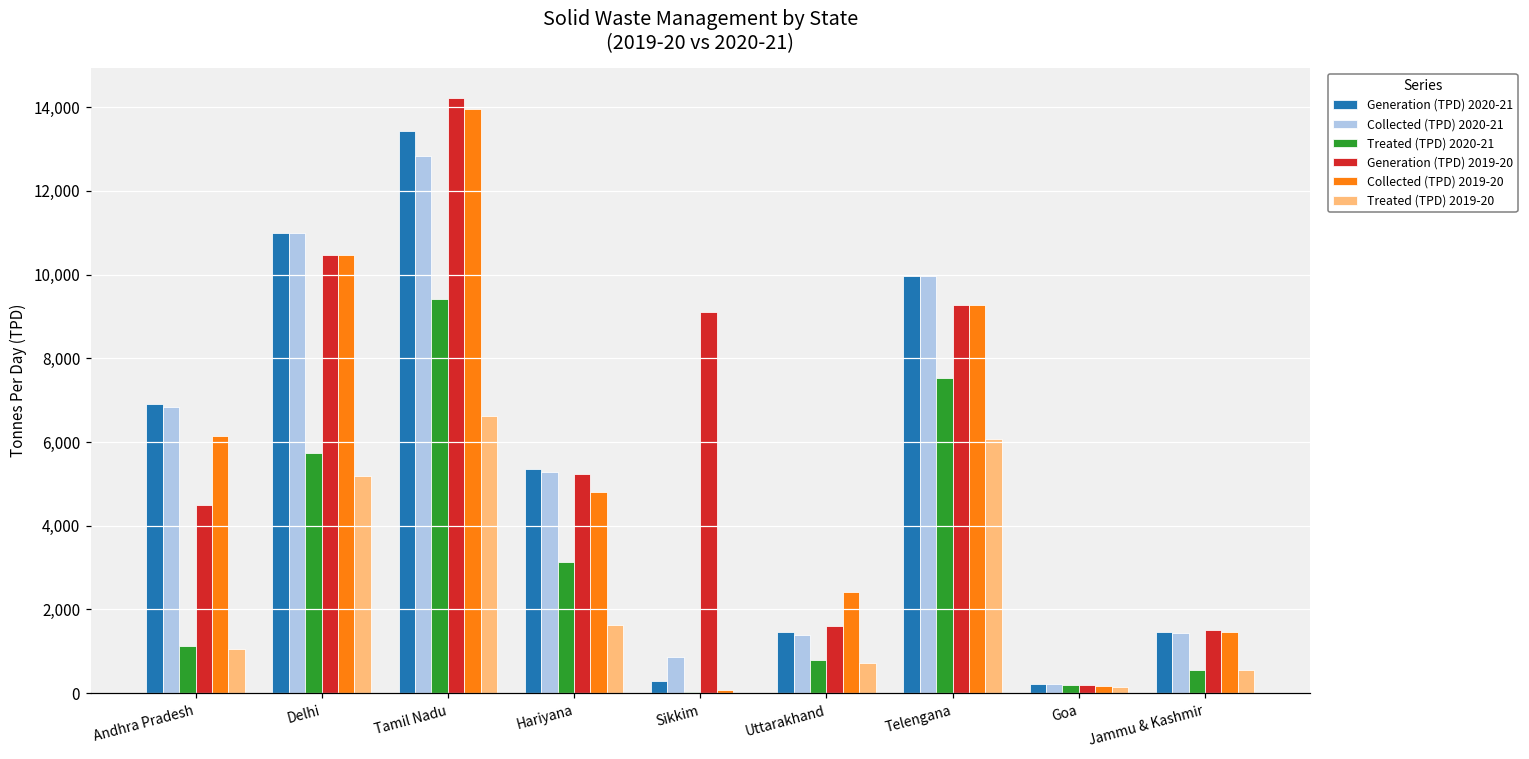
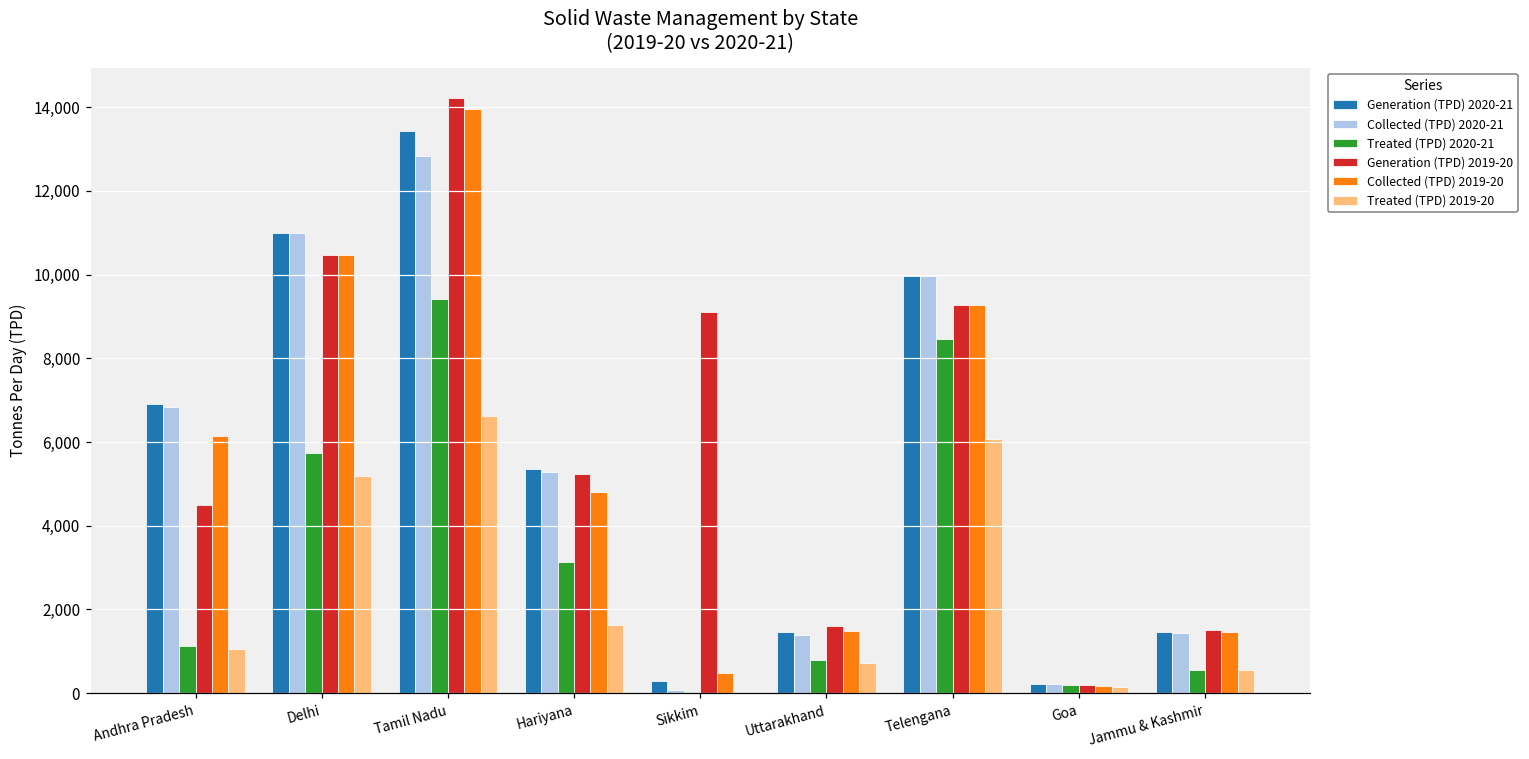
  {
    "Generation (TPD) 2020-21": {
      "Andhra Pradesh": "6,900",
      "Delhi": "11,000",
      "Tamil Nadu": "13,400",
      "Hariyana": "5,400",
      "Sikkim": "300",
      "Uttarakhand": "1,500",
      "Telengana": "10,000",
      "Goa": "200",
      "Jammu & Kashmir": "1,500"
    },
    "Collected (TPD) 2020-21": {
      "Andhra Pradesh": "6,800",
      "Delhi": "11,000",
      "Tamil Nadu": "12,800",
      "Hariyana": "5,300",
-     "Sikkim": "900",
+     "Sikkim": "100",
      "Uttarakhand": "1,400",
      "Telengana": "10,000",
      "Goa": "200",
      "Jammu & Kashmir": "1,400"
    },
    "Treated (TPD) 2020-21": {
      "Andhra Pradesh": "1,100",
      "Delhi": "5,700",
      "Tamil Nadu": "9,400",
      "Hariyana": "3,100",
      "Uttarakhand": "800",
-     "Telengana": "7,500",
+     "Telengana": "8,500",
      "Goa": "200",
      "Jammu & Kashmir": "500"
    },
    "Generation (TPD) 2019-20": {
      "Andhra Pradesh": "4,500",
      "Delhi": "10,500",
      "Tamil Nadu": "14,200",
      "Hariyana": "5,200",
      "Sikkim": "9,100",
      "Uttarakhand": "1,600",
      "Telengana": "9,300",
      "Goa": "200",
      "Jammu & Kashmir": "1,500"
    },
    "Collected (TPD) 2019-20": {
      "Andhra Pradesh": "6,100",
      "Delhi": "10,500",
      "Tamil Nadu": "14,000",
      "Hariyana": "4,800",
-     "Sikkim": "100",
-     "Uttarakhand": "2,400",
+     "Sikkim": "500",
+     "Uttarakhand": "1,500",
      "Telengana": "9,300",
      "Goa": "200",
      "Jammu & Kashmir": "1,500"
    },
    "Treated (TPD) 2019-20": {
      "Andhra Pradesh": "1,100",
      "Delhi": "5,200",
      "Tamil Nadu": "6,600",
      "Hariyana": "1,600",
      "Uttarakhand": "700",
      "Telengana": "6,100",
      "Goa": "100",
      "Jammu & Kashmir": "500"
    }
  }
